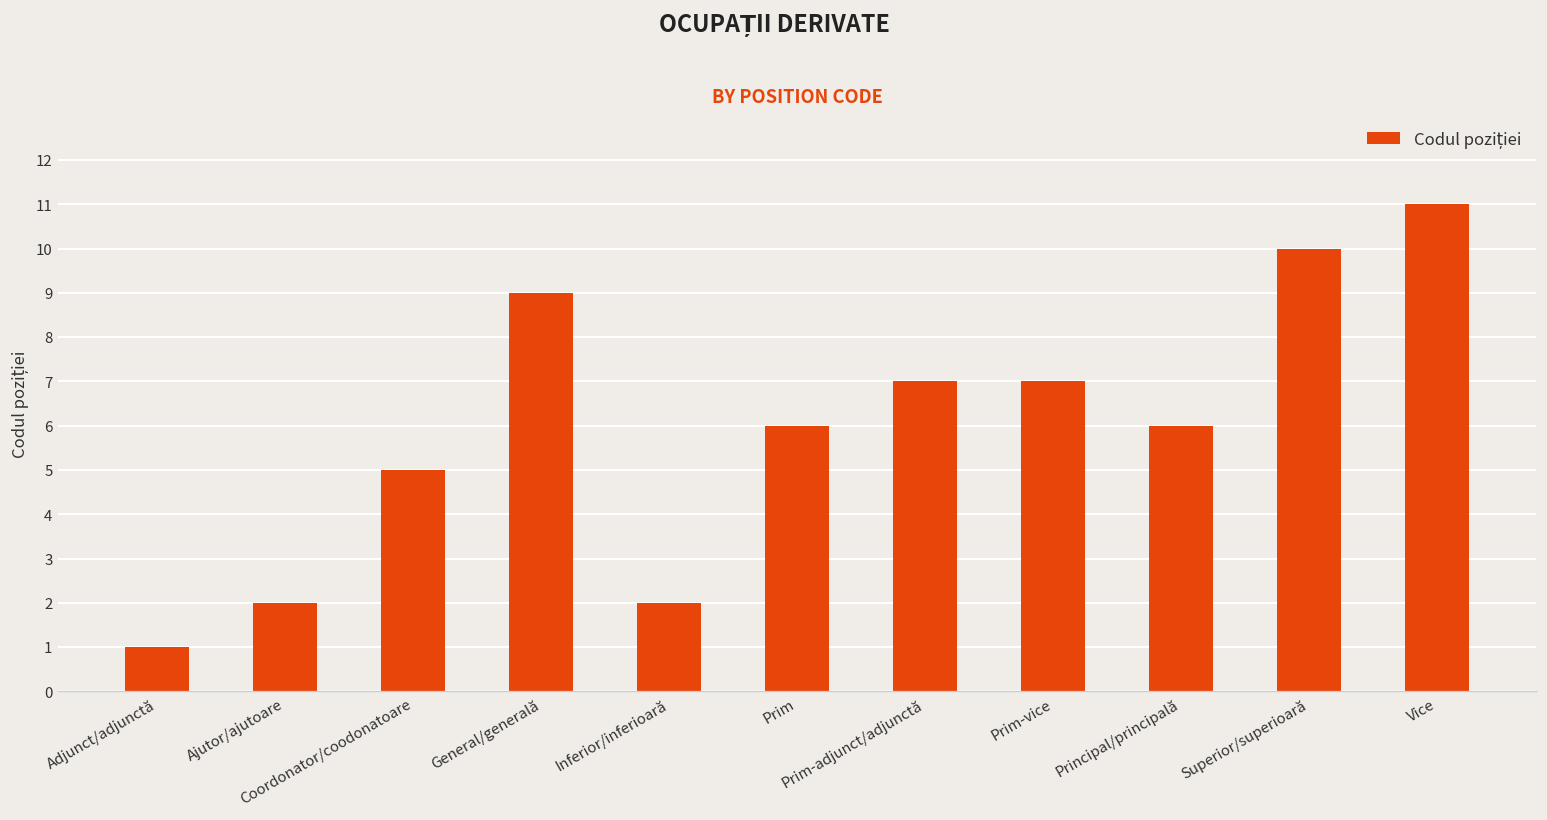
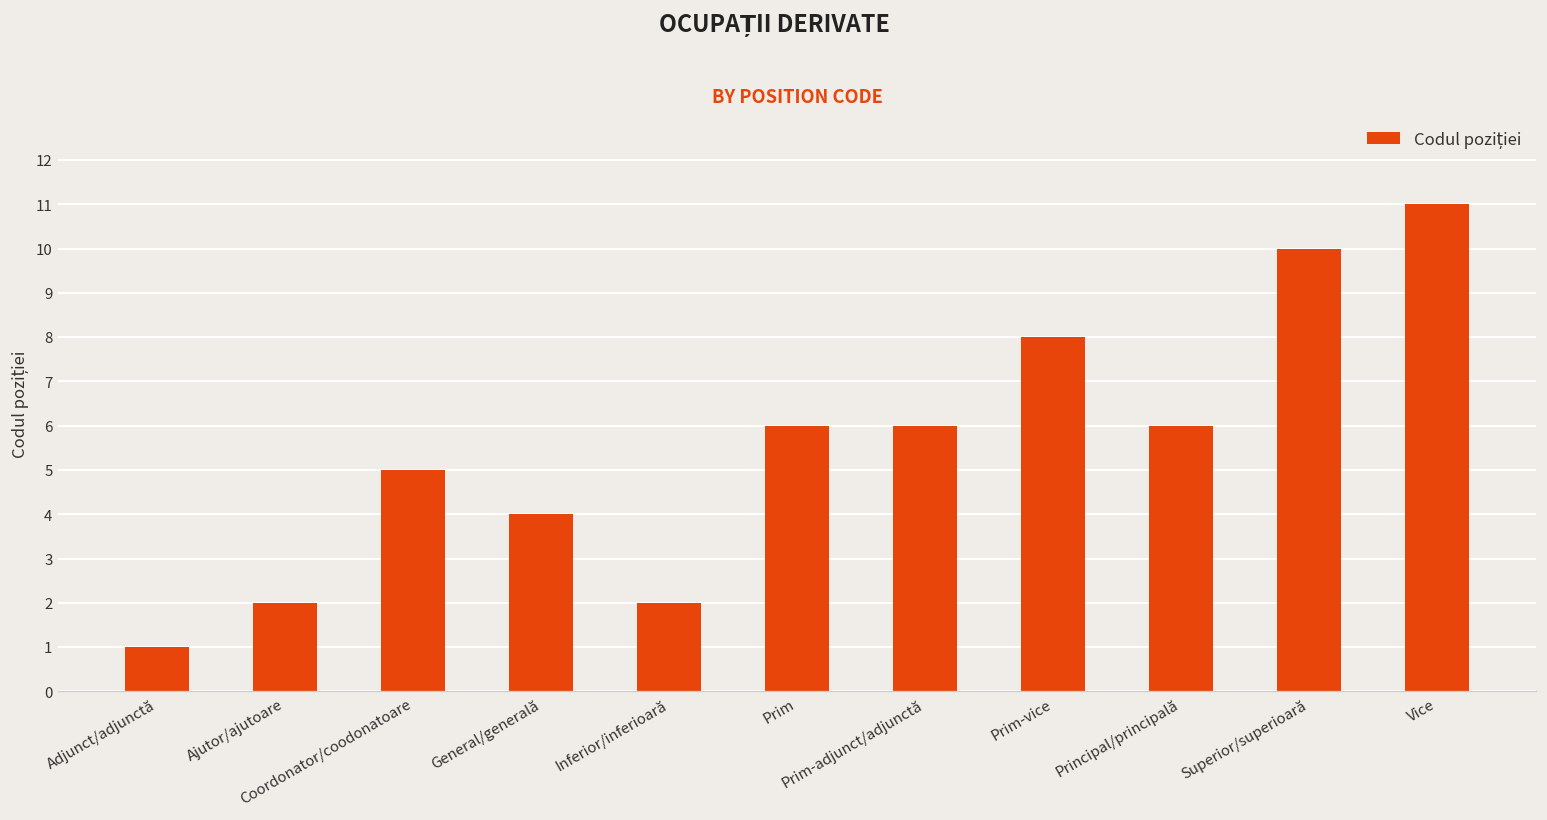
  {
    "Adjunct/adjunctă": 1,
    "Ajutor/ajutoare": 2,
    "Coordonator/coodonatoare": 5,
-   "General/generală": 9,
+   "General/generală": 4,
    "Inferior/inferioară": 2,
    "Prim": 6,
-   "Prim-adjunct/adjunctă": 7,
-   "Prim-vice": 7,
+   "Prim-adjunct/adjunctă": 6,
+   "Prim-vice": 8,
    "Principal/principală": 6,
    "Superior/superioară": 10,
    "Vice": 11
  }
